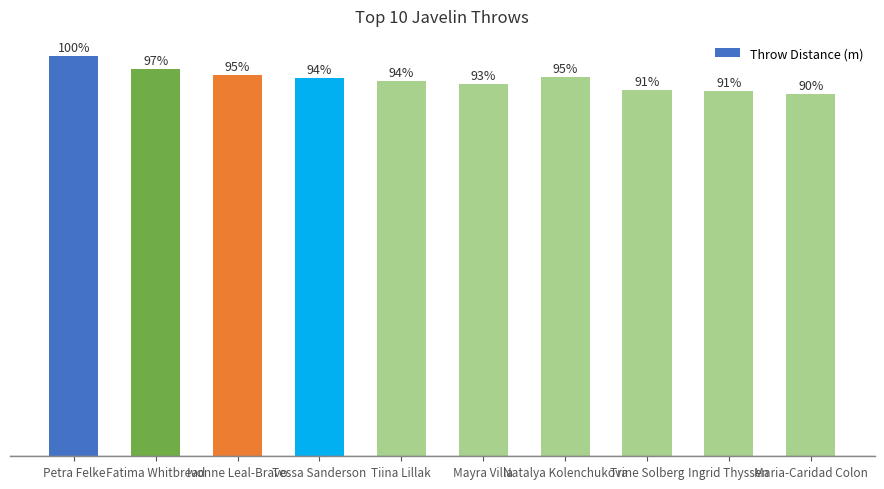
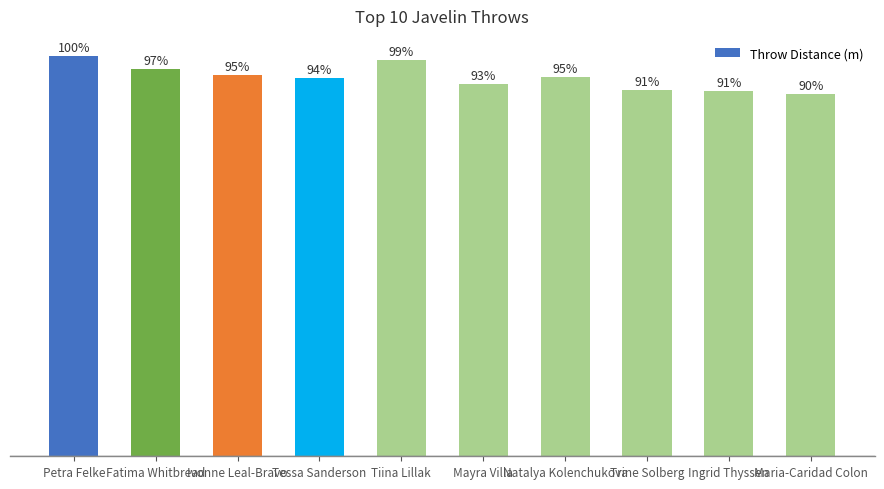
  {
    "Petra Felke": "100%",
-   "Tiina Lillak": "94%",
+   "Tiina Lillak": "99%",
    "Natalya Kolenchukova": "95%",
    "Maria-Caridad Colon": "90%"
  }
